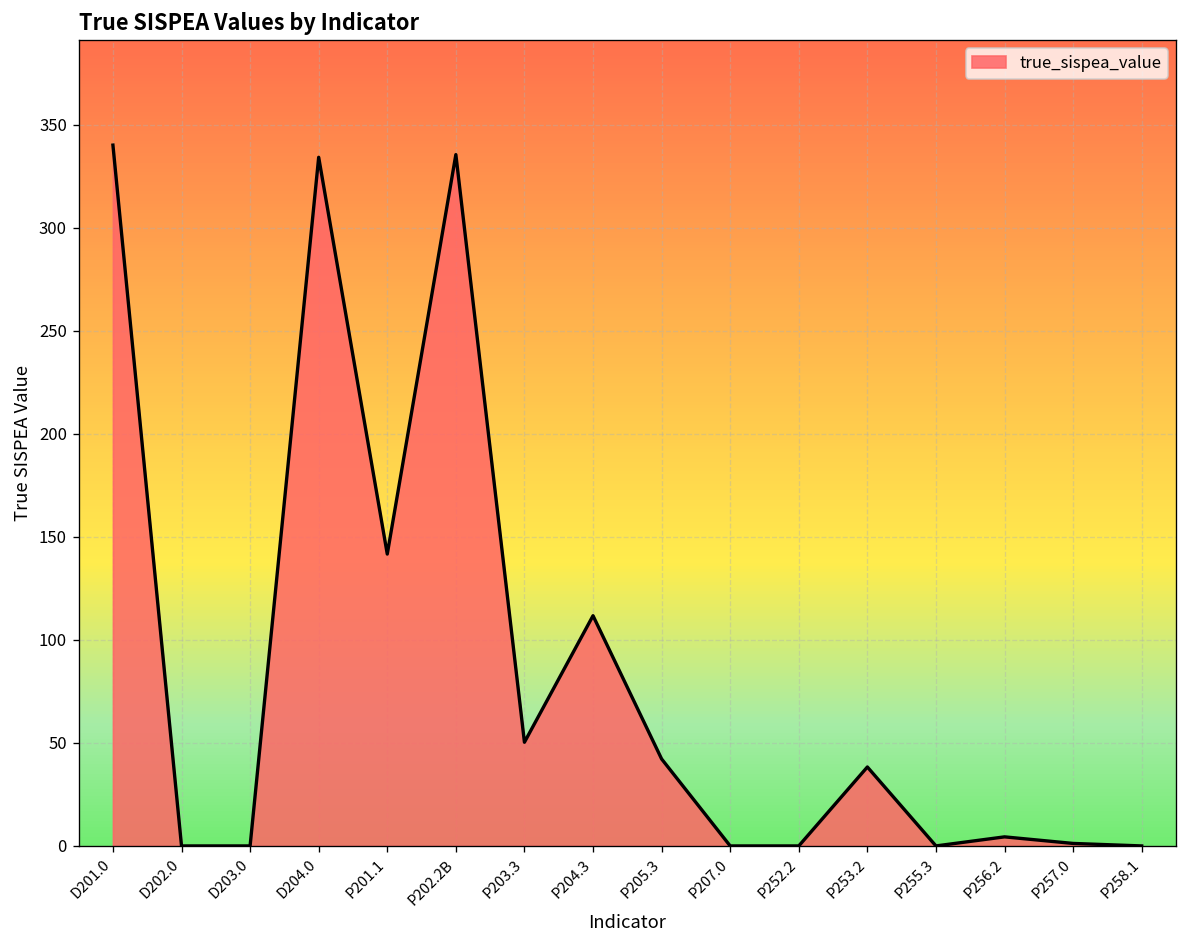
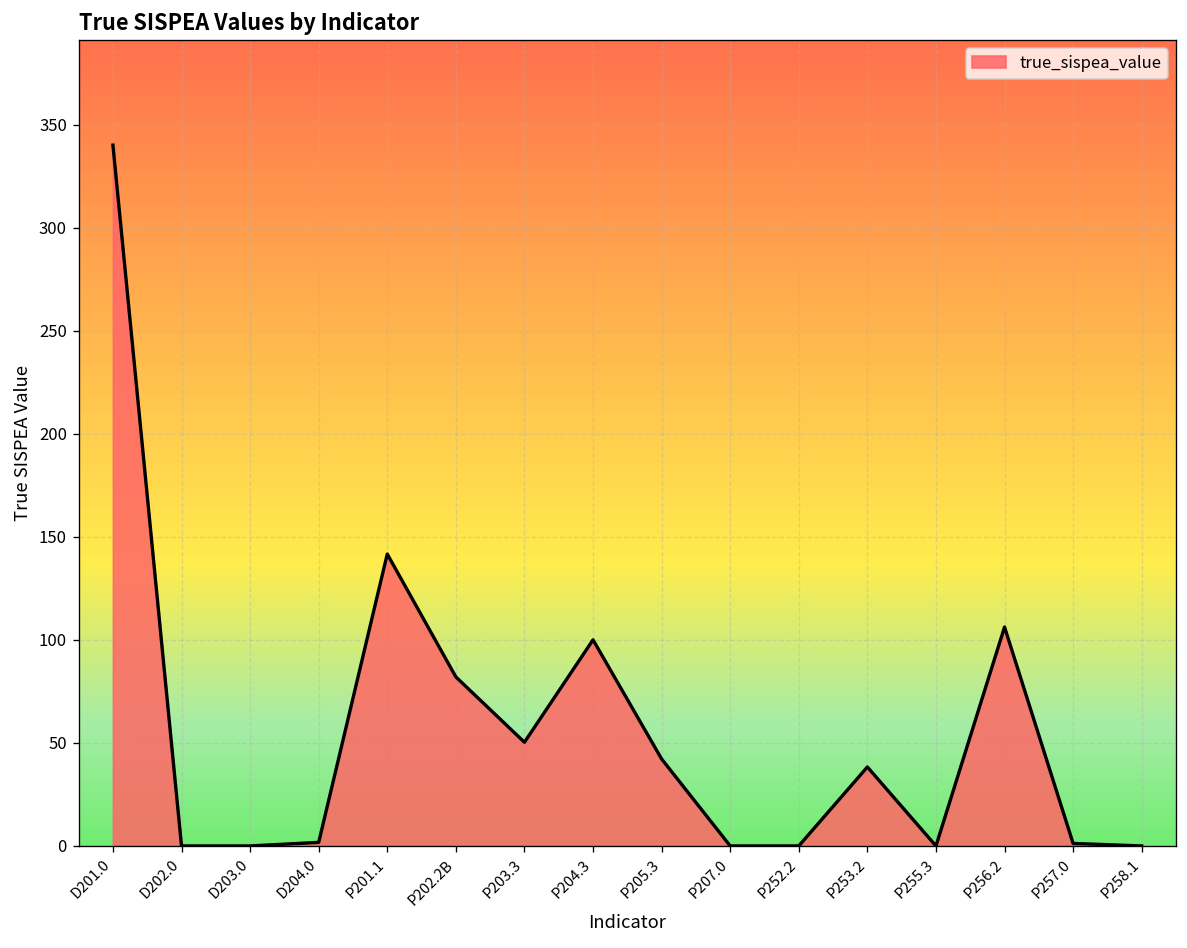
  {
    "D201.0": 340,
    "D202.0": 0,
    "D203.0": 0,
-   "D204.0": 334,
+   "D204.0": 2,
    "P201.1": 142,
-   "P202.2B": 335,
+   "P202.2B": 82,
    "P203.3": 50,
-   "P204.3": 112,
+   "P204.3": 100,
    "P205.3": 42,
    "P207.0": 0,
    "P252.2": 0,
    "P253.2": 38,
    "P255.3": 0,
-   "P256.2": 4,
+   "P256.2": 106,
    "P257.0": 1,
    "P258.1": 0
  }
